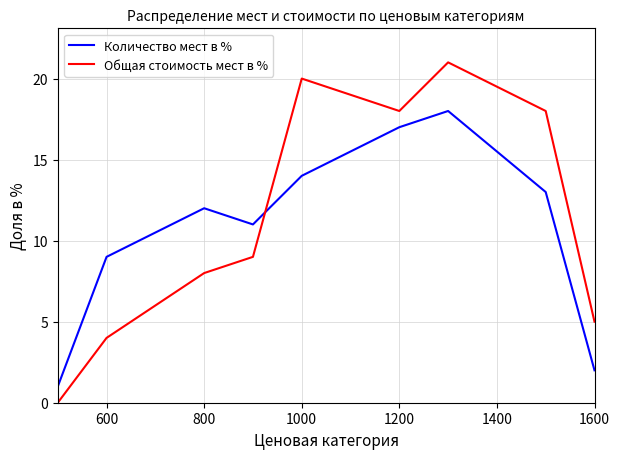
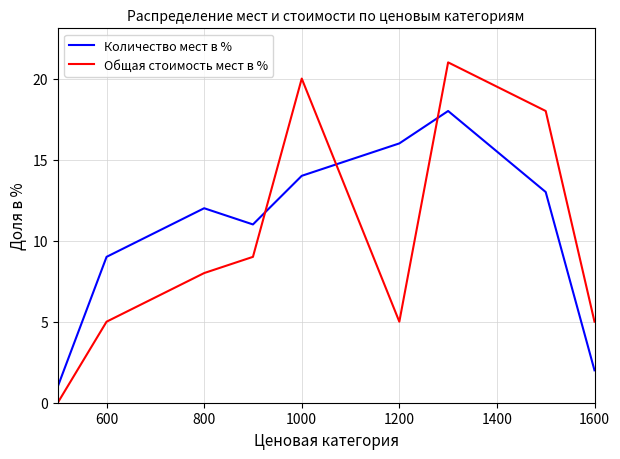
  {
    "Количество мест в %": {
      "600": 9,
      "800": 12,
      "1000": 14,
-     "1200": 17,
+     "1200": 16,
      "1600": 2
    },
    "Общая стоимость мест в %": {
-     "600": 4,
+     "600": 5,
      "800": 8,
      "1000": 20,
-     "1200": 18,
+     "1200": 5,
      "1600": 5
    }
  }
